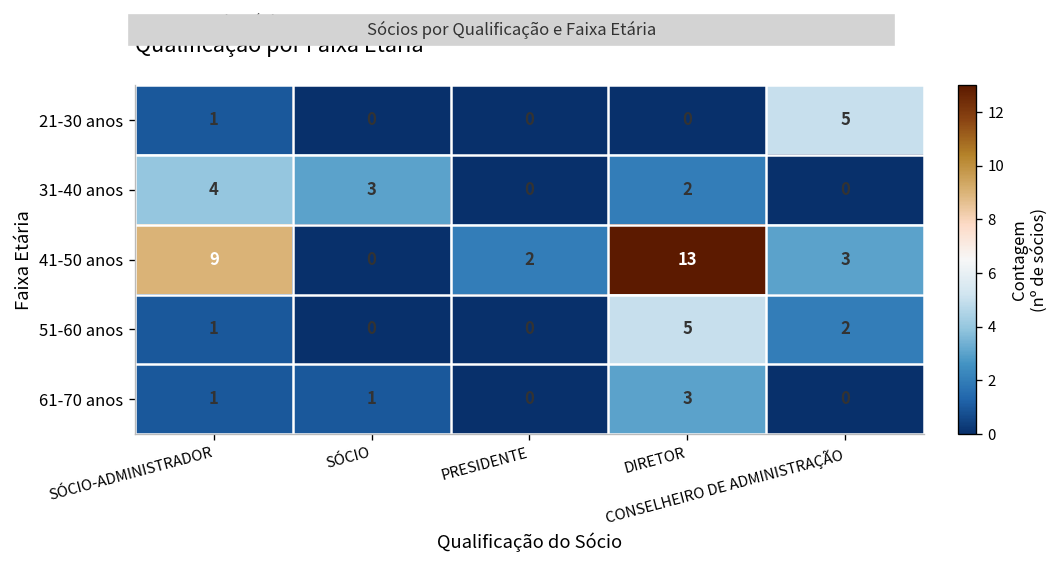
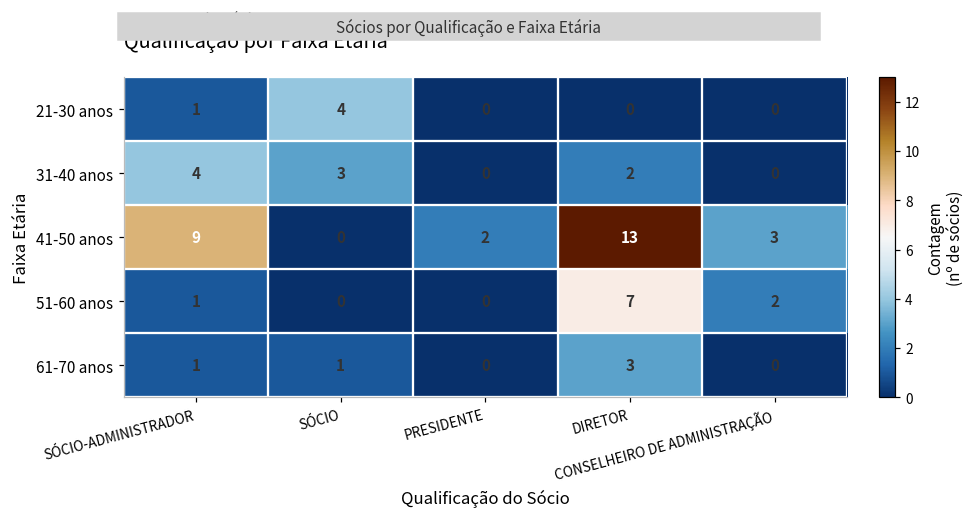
  {
    "21-30 anos": {
      "SÓCIO-ADMINISTRADOR": 1,
-     "SÓCIO": 0,
+     "SÓCIO": 4,
      "PRESIDENTE": 0,
      "DIRETOR": 0,
-     "CONSELHEIRO DE ADMINISTRAÇÃO": 5
+     "CONSELHEIRO DE ADMINISTRAÇÃO": 0
    },
    "31-40 anos": {
      "SÓCIO-ADMINISTRADOR": 4,
      "SÓCIO": 3,
      "PRESIDENTE": 0,
      "DIRETOR": 2,
      "CONSELHEIRO DE ADMINISTRAÇÃO": 0
    },
    "41-50 anos": {
      "SÓCIO-ADMINISTRADOR": 9,
      "SÓCIO": 0,
      "PRESIDENTE": 2,
      "DIRETOR": 13,
      "CONSELHEIRO DE ADMINISTRAÇÃO": 3
    },
    "51-60 anos": {
      "SÓCIO-ADMINISTRADOR": 1,
      "SÓCIO": 0,
      "PRESIDENTE": 0,
-     "DIRETOR": 5,
+     "DIRETOR": 7,
      "CONSELHEIRO DE ADMINISTRAÇÃO": 2
    },
    "61-70 anos": {
      "SÓCIO-ADMINISTRADOR": 1,
      "SÓCIO": 1,
      "PRESIDENTE": 0,
      "DIRETOR": 3,
      "CONSELHEIRO DE ADMINISTRAÇÃO": 0
    }
  }
